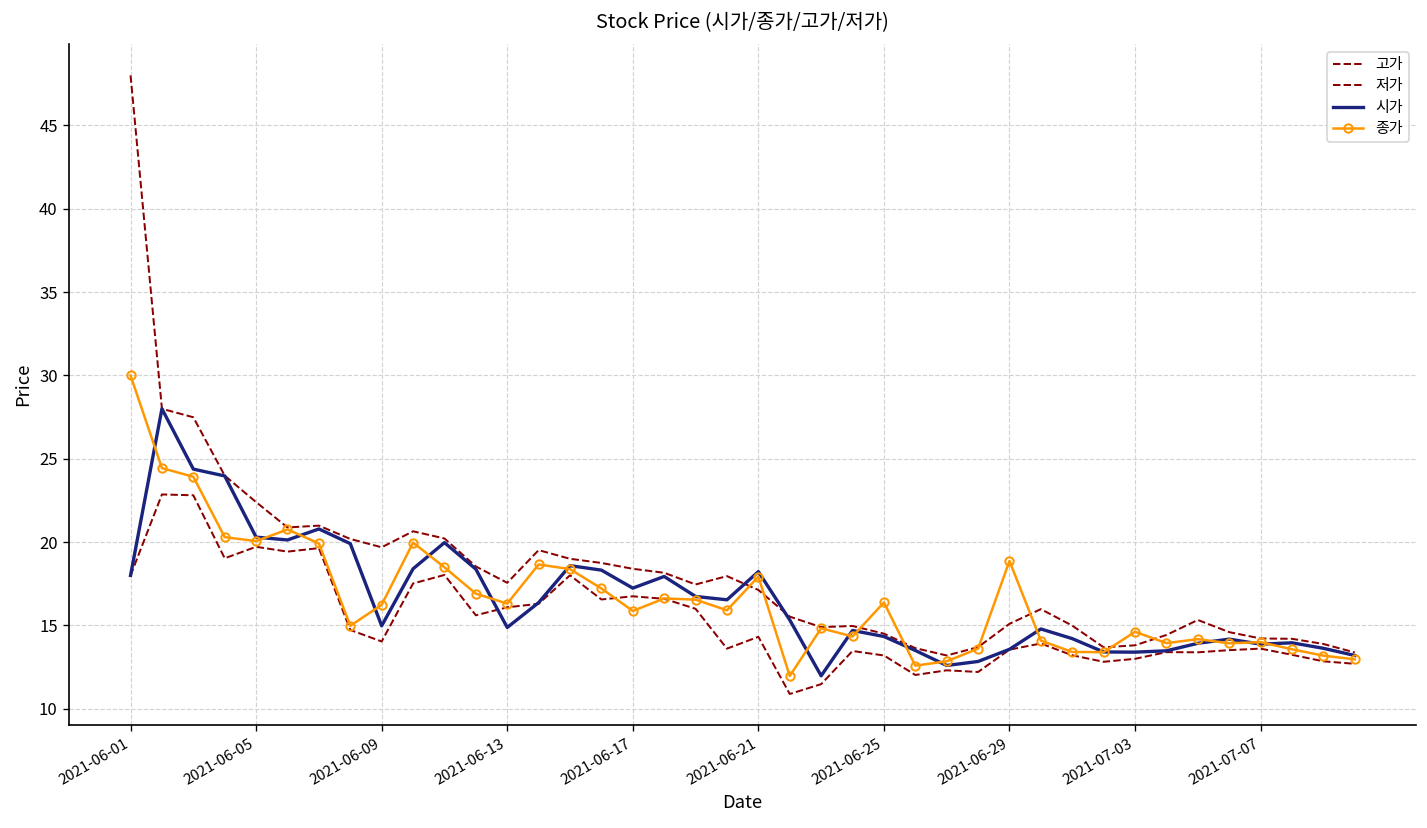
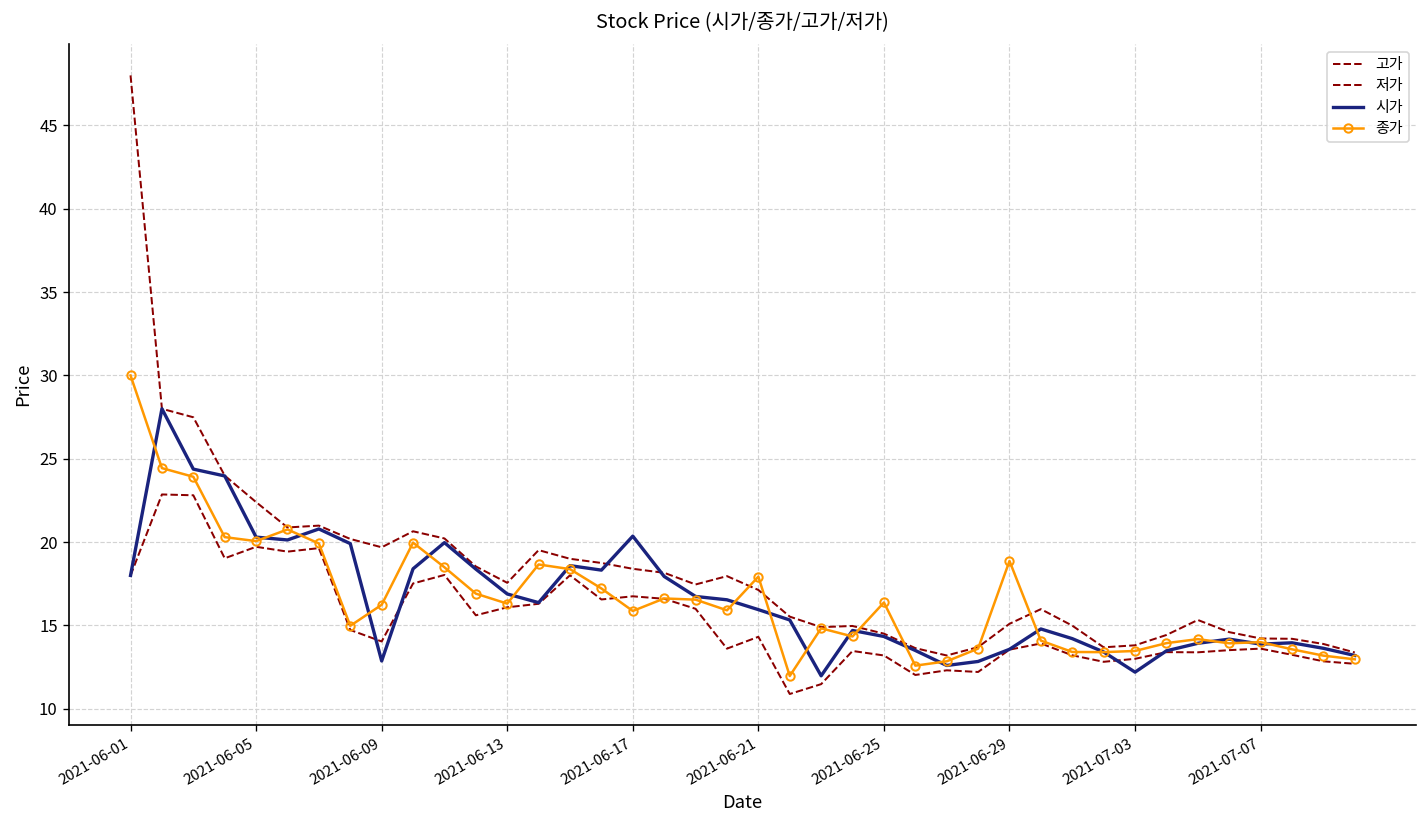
  {
    "시가": {
      "2021-06-05": 20.3,
-     "2021-06-09": 15.0,
-     "2021-06-13": 14.9,
-     "2021-06-17": 17.2,
-     "2021-06-21": 18.2,
-     "2021-07-03": 13.4
+     "2021-06-09": 12.9,
+     "2021-06-13": 16.9,
+     "2021-06-17": 20.4,
+     "2021-06-21": 16.0,
+     "2021-07-03": 12.2
    },
    "종가": {
      "2021-06-01": 30.0,
      "2021-06-05": 20.1,
      "2021-06-09": 16.2,
      "2021-06-13": 16.3,
      "2021-06-17": 15.9,
      "2021-06-21": 17.9,
      "2021-06-25": 16.4,
      "2021-06-29": 18.9,
-     "2021-07-03": 14.6
+     "2021-07-03": 13.5
    }
  }
